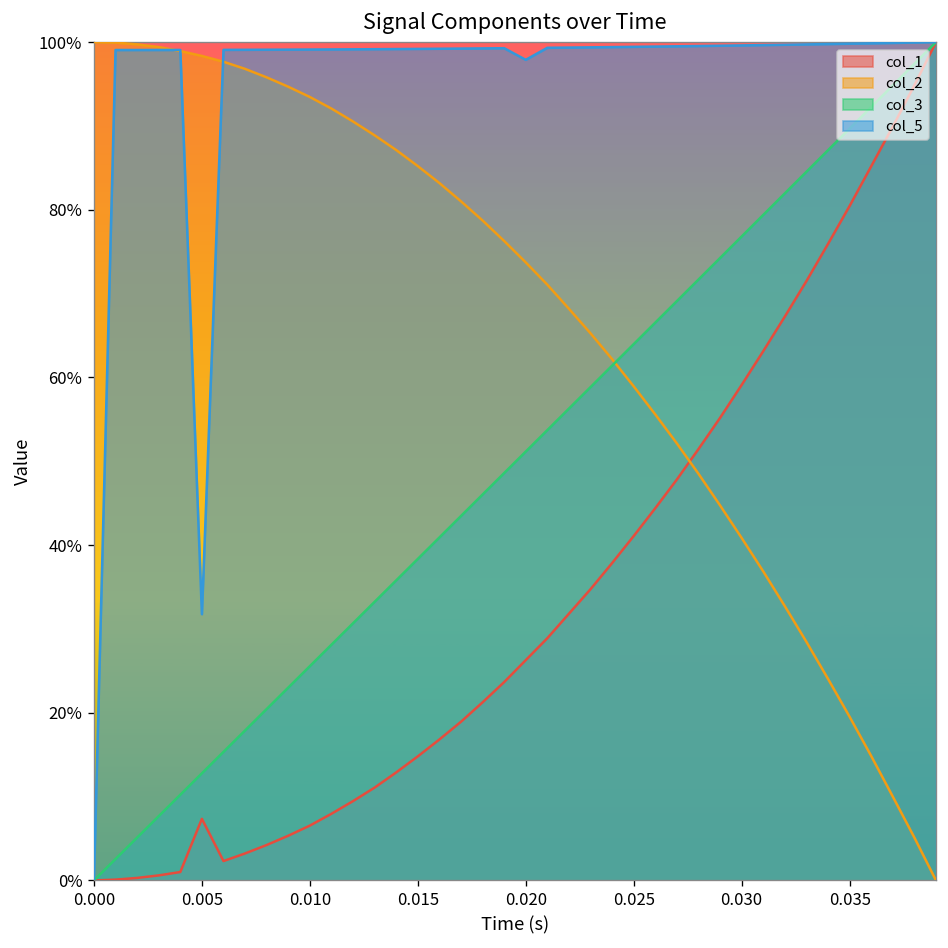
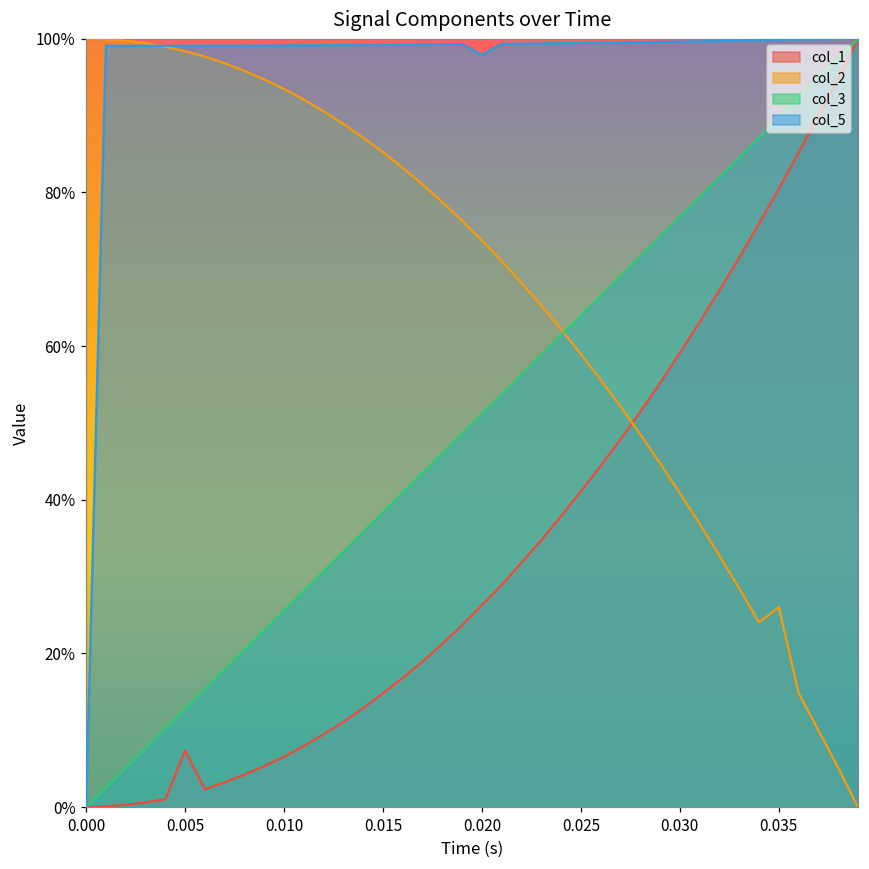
  {
    "col_1": {
      "0.005": "7%",
      "0.010": "7%",
      "0.015": "15%",
      "0.020": "26%",
      "0.025": "41%",
      "0.030": "59%",
      "0.035": "80%"
    },
    "col_2": {
      "0.000": "100%",
      "0.005": "98%",
      "0.010": "93%",
      "0.015": "85%",
      "0.020": "74%",
      "0.025": "59%",
      "0.030": "41%",
-     "0.035": "20%"
+     "0.035": "26%"
    },
    "col_3": {
      "0.005": "13%",
      "0.010": "26%",
      "0.015": "38%",
      "0.020": "51%",
      "0.025": "64%",
      "0.030": "77%"
    },
    "col_5": {
-     "0.005": "32%",
+     "0.005": "99%",
      "0.010": "99%",
      "0.015": "99%",
      "0.020": "98%",
      "0.025": "99%",
      "0.030": "100%",
      "0.035": "100%"
    }
  }
